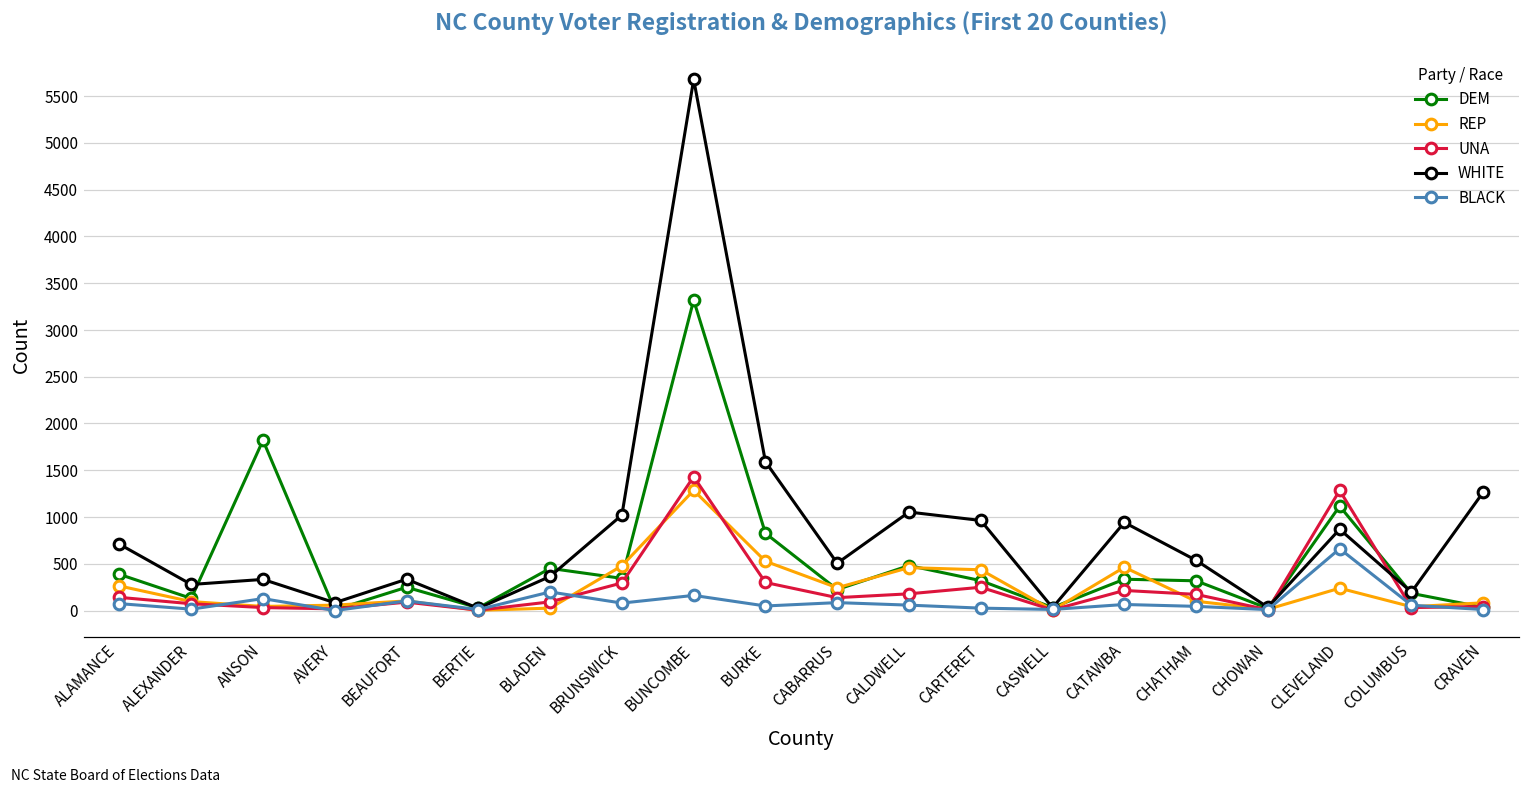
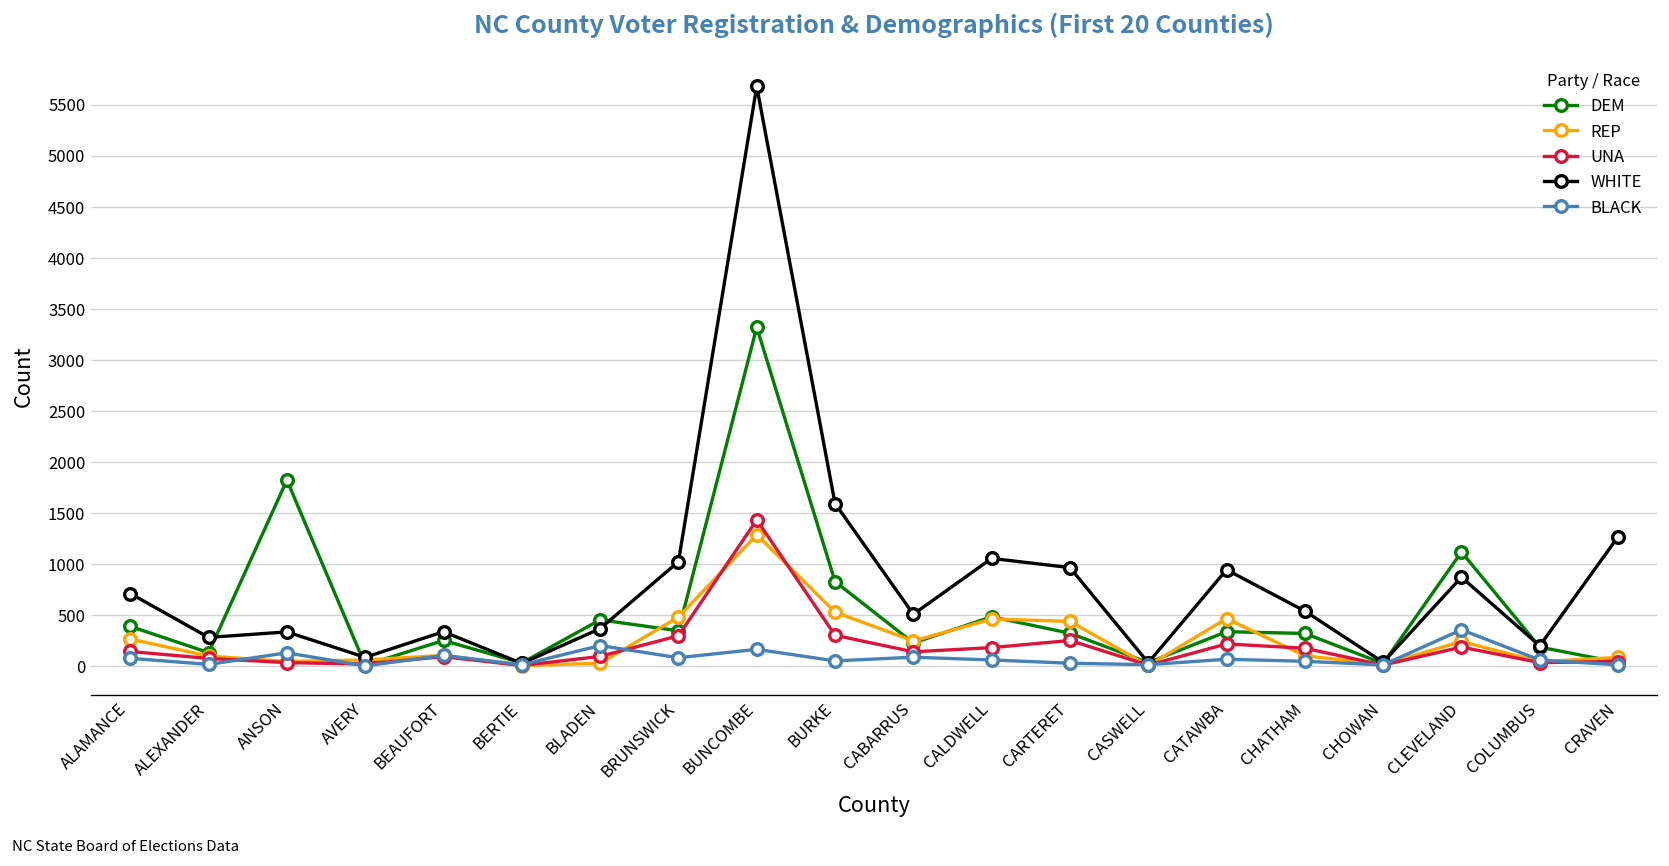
  {
    "DEM": {
      "ALAMANCE": 400,
      "ALEXANDER": 100,
      "ANSON": 1800,
      "BEAUFORT": 200,
      "BLADEN": 500,
      "BRUNSWICK": 300,
      "BUNCOMBE": 3300,
      "BURKE": 800,
      "CARTERET": 300,
      "CATAWBA": 300,
      "CHATHAM": 300,
      "CLEVELAND": 1100
    },
    "REP": {
      "ALAMANCE": 300,
      "BLADEN": 0,
      "BRUNSWICK": 500,
      "BUNCOMBE": 1300,
      "BURKE": 500,
      "CARTERET": 400,
      "CATAWBA": 500,
      "CHATHAM": 100,
      "CLEVELAND": 200,
      "CRAVEN": 100
    },
    "UNA": {
      "ALAMANCE": 100,
      "BLADEN": 100,
      "BRUNSWICK": 300,
      "BUNCOMBE": 1400,
      "BURKE": 300,
      "CABARRUS": 100,
      "CALDWELL": 200,
      "CARTERET": 200,
      "CATAWBA": 200,
      "CHATHAM": 200,
-     "CLEVELAND": 1300
+     "CLEVELAND": 200
    },
    "WHITE": {
      "ALAMANCE": 700,
      "ALEXANDER": 300,
      "ANSON": 300,
      "BEAUFORT": 300,
      "BLADEN": 400,
      "BRUNSWICK": 1000,
      "BUNCOMBE": 5700,
      "BURKE": 1600,
      "CABARRUS": 500,
      "CALDWELL": 1100,
      "CARTERET": 1000,
      "CATAWBA": 900,
      "CHATHAM": 500,
      "CLEVELAND": 900,
      "CRAVEN": 1300
    },
    "BLACK": {
      "ALAMANCE": 100,
      "ALEXANDER": 0,
      "ANSON": 100,
      "BLADEN": 200,
      "BRUNSWICK": 100,
      "BUNCOMBE": 200,
      "BURKE": 0,
      "CABARRUS": 100,
      "CALDWELL": 100,
      "CARTERET": 0,
      "CATAWBA": 100,
      "CHATHAM": 0,
-     "CLEVELAND": 700
+     "CLEVELAND": 400
    }
  }
